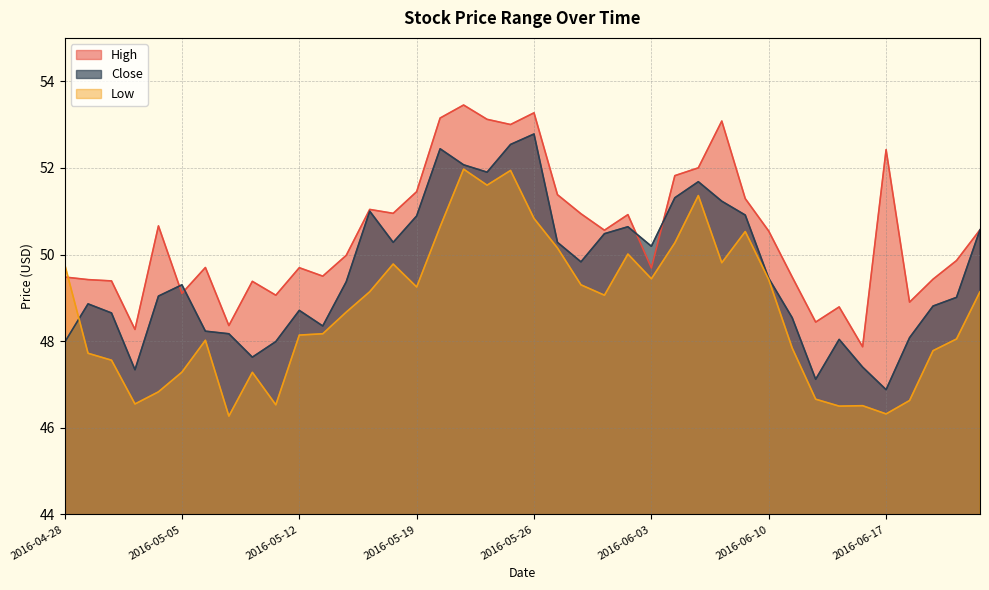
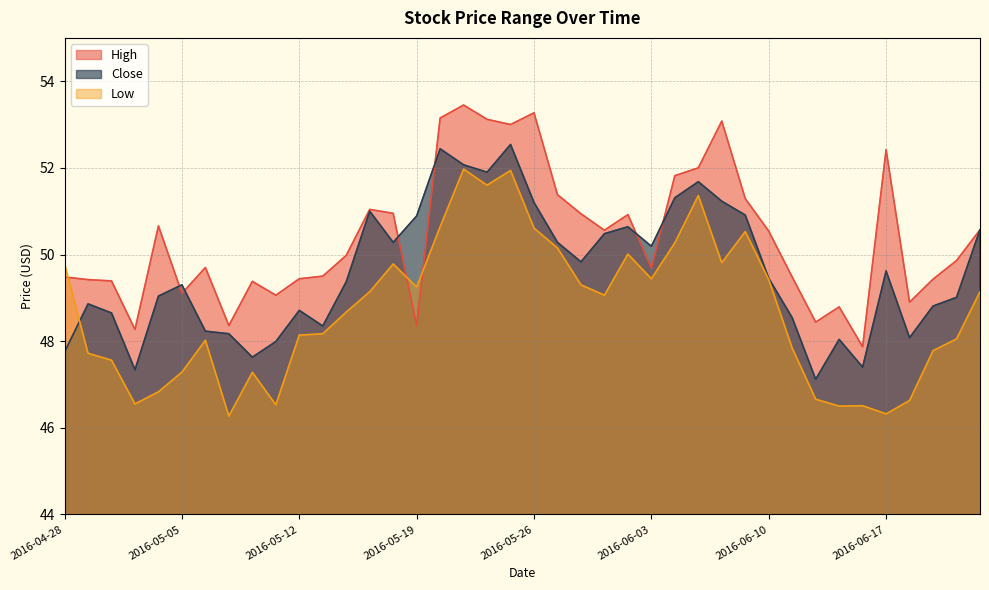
  {
    "High": {
      "2016-04-28": 49.5,
      "2016-05-05": 49.1,
-     "2016-05-12": 49.7,
-     "2016-05-19": 51.5,
+     "2016-05-12": 49.4,
+     "2016-05-19": 48.4,
      "2016-05-26": 53.3,
      "2016-06-03": 49.7,
      "2016-06-10": 50.5,
      "2016-06-17": 52.4
    },
    "Close": {
-     "2016-04-28": 48.0,
+     "2016-04-28": 47.7,
      "2016-05-05": 49.3,
      "2016-05-12": 48.7,
      "2016-05-19": 50.9,
-     "2016-05-26": 52.8,
+     "2016-05-26": 51.2,
      "2016-06-03": 50.2,
-     "2016-06-17": 46.9
+     "2016-06-17": 49.6
    },
    "Low": {
      "2016-04-28": 49.8,
      "2016-05-05": 47.3,
      "2016-05-12": 48.1,
      "2016-05-19": 49.3,
-     "2016-05-26": 50.8,
+     "2016-05-26": 50.6,
      "2016-06-03": 49.4,
      "2016-06-17": 46.3
    }
  }
